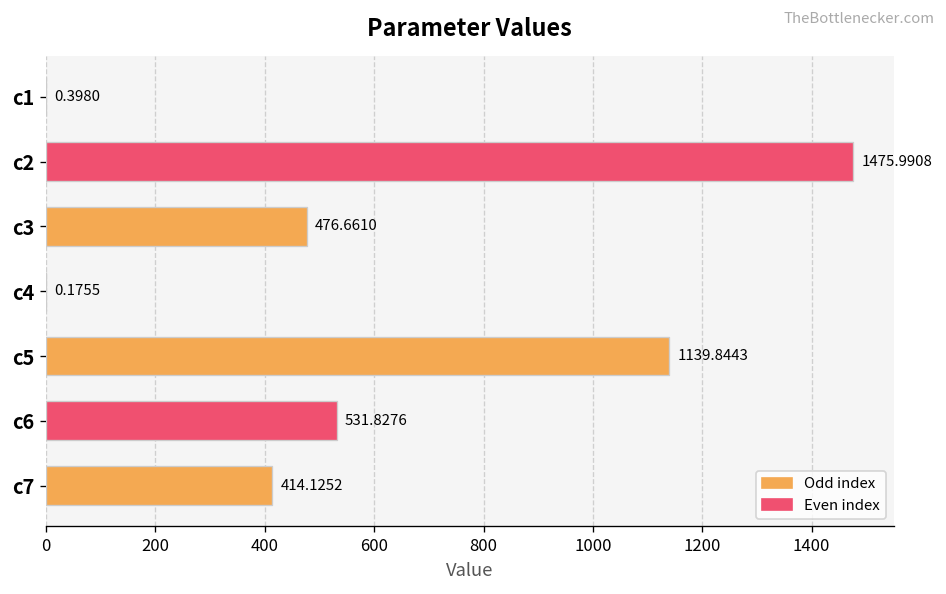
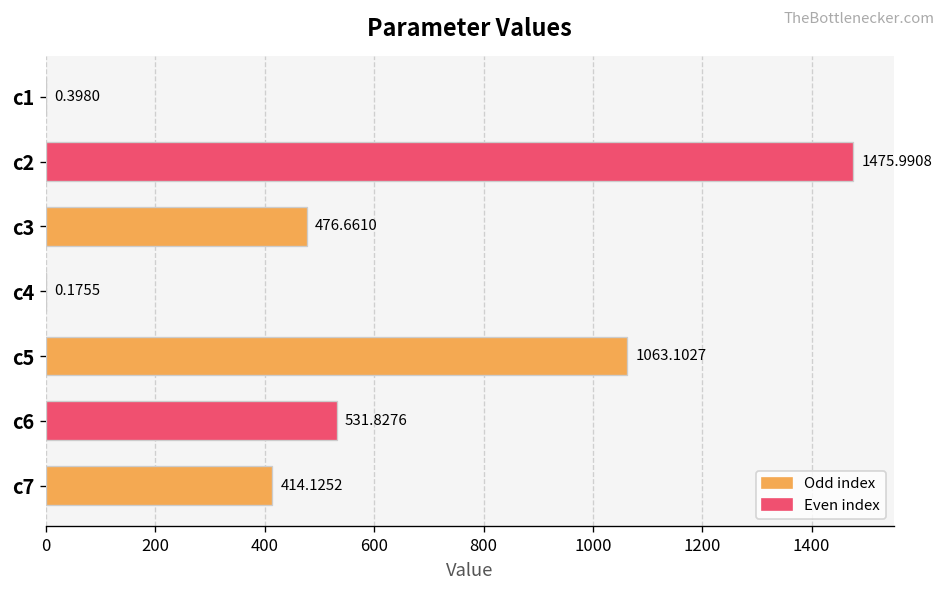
  {
    "c1": 0.3980,
    "c2": 1475.9908,
    "c3": 476.6610,
    "c4": 0.1755,
-   "c5": 1139.8443,
+   "c5": 1063.1027,
    "c6": 531.8276,
    "c7": 414.1252
  }
